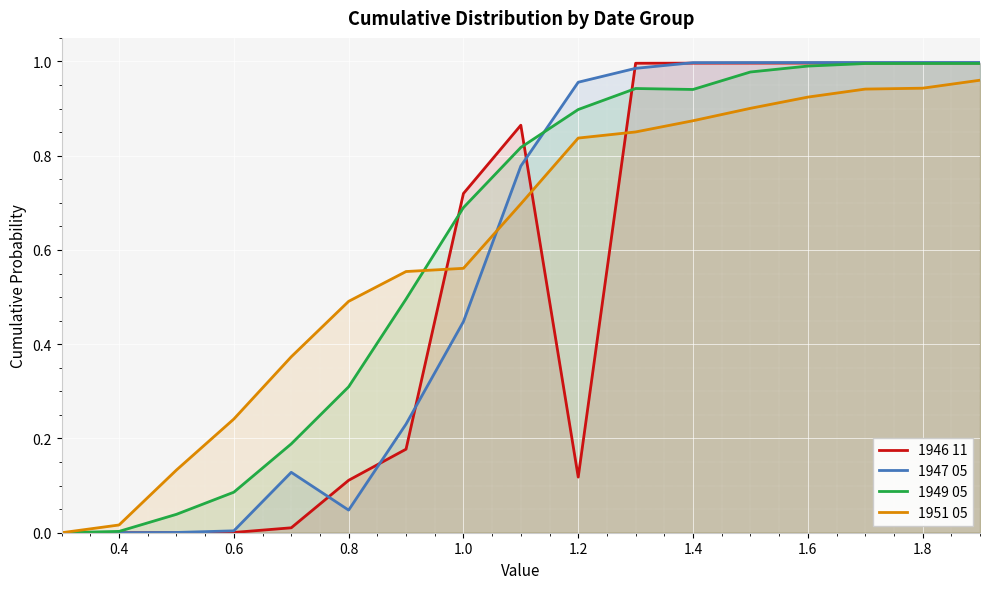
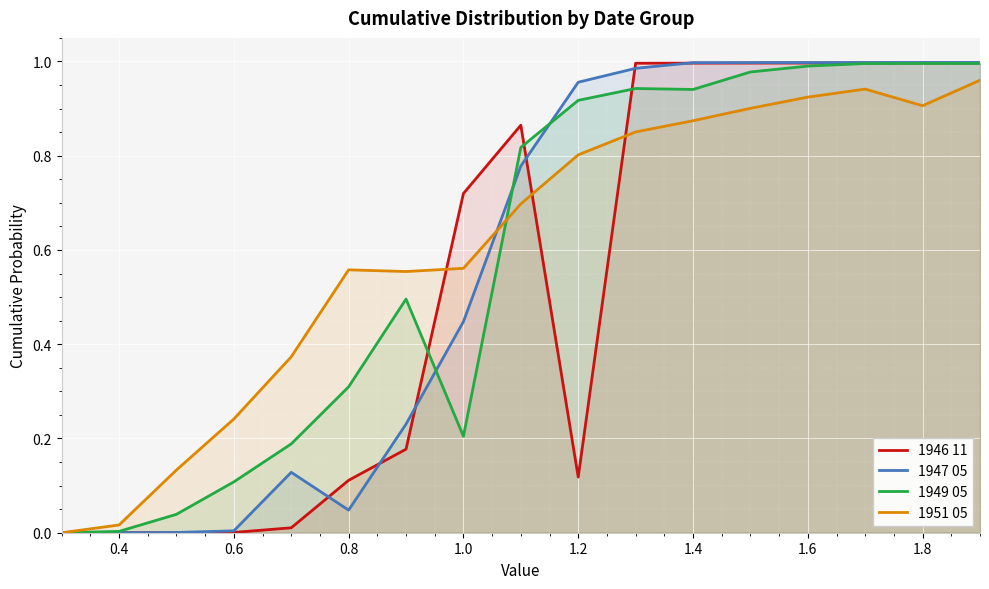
  {
    "1946 11": {
      "0.8": 0.11,
      "1.0": 0.72,
      "1.2": 0.12
    },
    "1947 05": {
      "0.8": 0.05,
      "1.0": 0.45,
      "1.2": 0.96
    },
    "1949 05": {
-     "0.6": 0.09,
+     "0.6": 0.11,
      "0.8": 0.31,
-     "1.0": 0.69,
-     "1.2": 0.90,
+     "1.0": 0.20,
+     "1.2": 0.92,
      "1.4": 0.94,
      "1.6": 0.99
    },
    "1951 05": {
      "0.4": 0.02,
      "0.6": 0.24,
-     "0.8": 0.49,
+     "0.8": 0.56,
      "1.0": 0.56,
-     "1.2": 0.84,
+     "1.2": 0.80,
      "1.4": 0.87,
      "1.6": 0.92,
-     "1.8": 0.94
+     "1.8": 0.91
    }
  }
